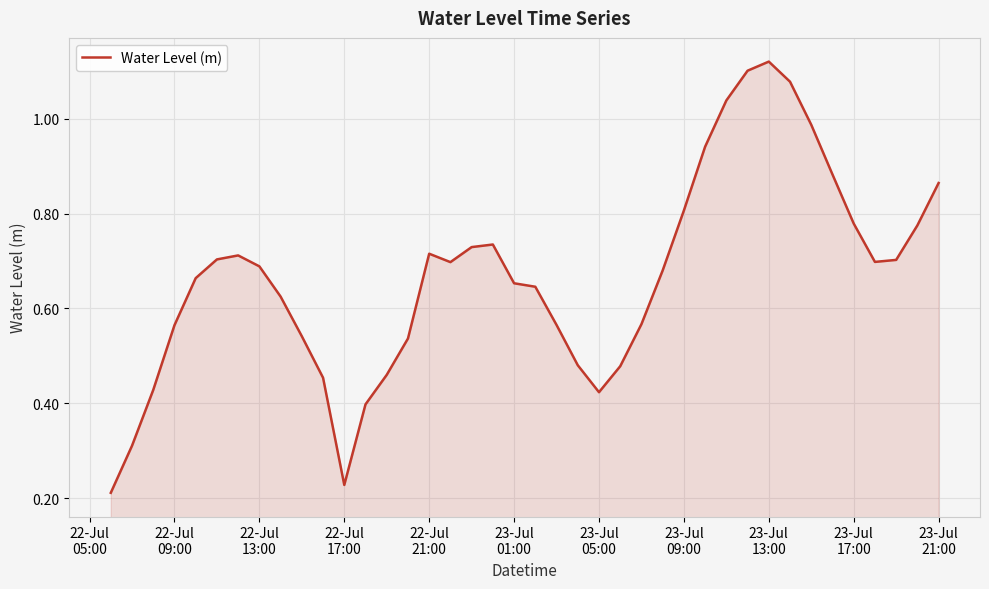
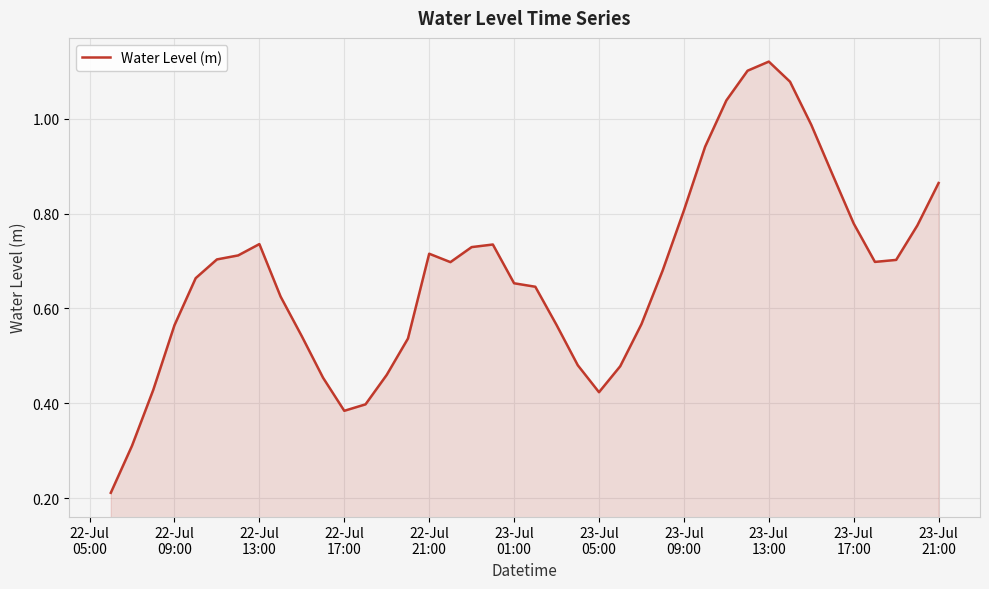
  {
    "22-Jul 09:00": 0.56,
-   "22-Jul 13:00": 0.69,
-   "22-Jul 17:00": 0.23,
+   "22-Jul 13:00": 0.74,
+   "22-Jul 17:00": 0.38,
    "22-Jul 21:00": 0.72,
    "23-Jul 01:00": 0.65,
    "23-Jul 05:00": 0.42,
    "23-Jul 09:00": 0.81,
    "23-Jul 13:00": 1.12,
    "23-Jul 17:00": 0.78,
    "23-Jul 21:00": 0.86
  }
